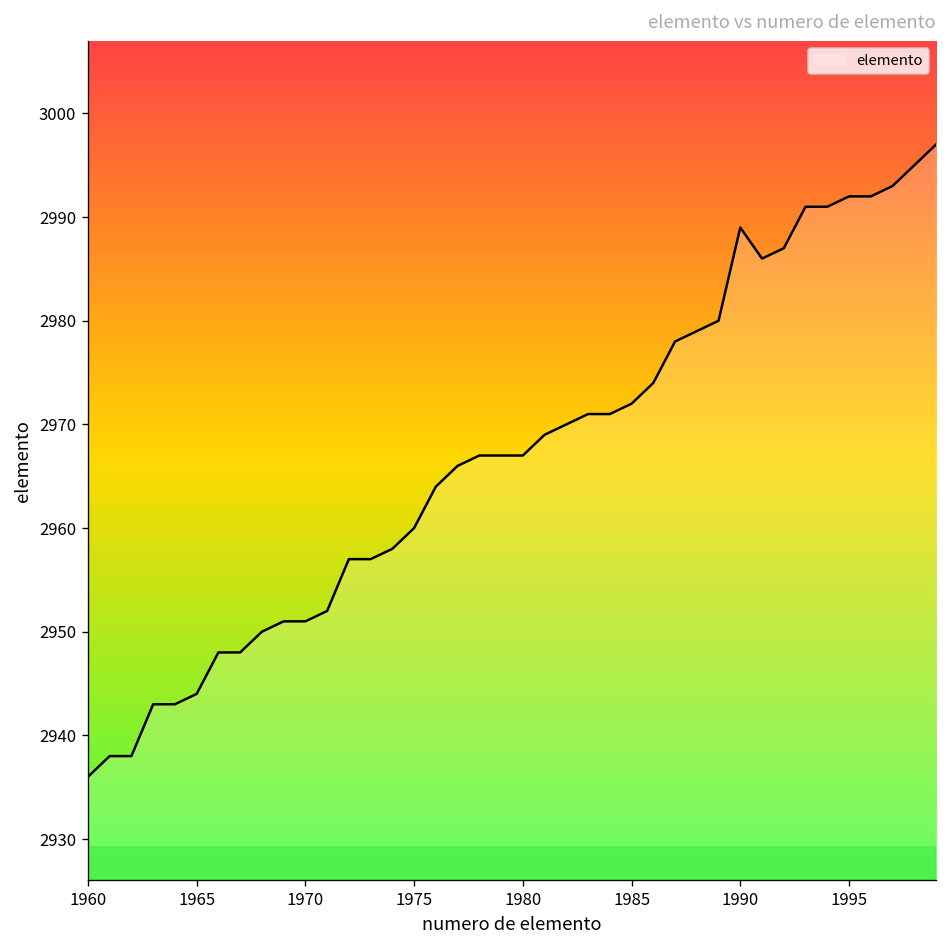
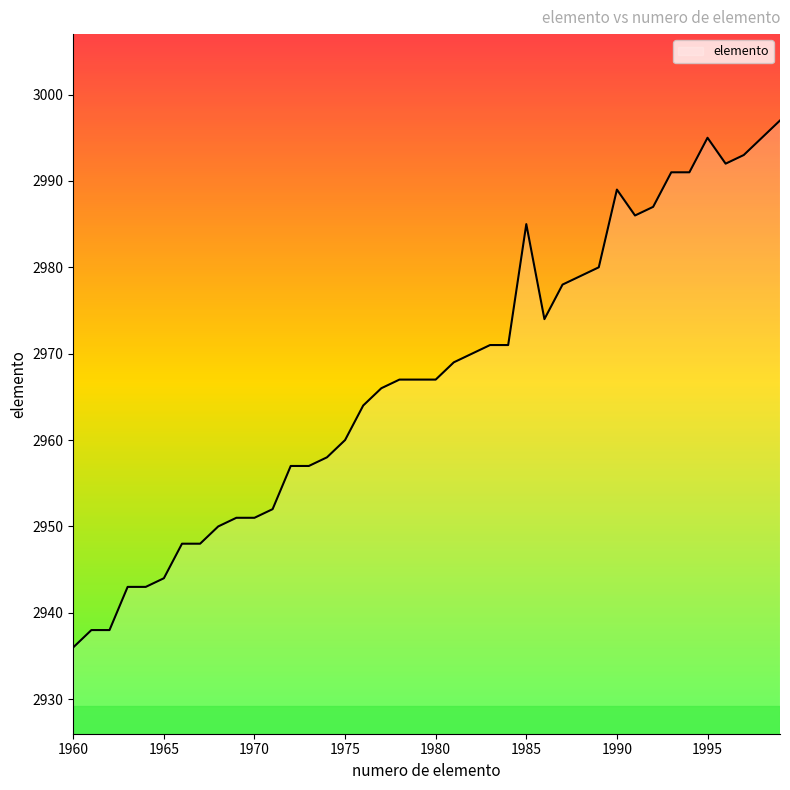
  {
    "1960": 2936,
    "1965": 2944,
    "1970": 2951,
    "1975": 2960,
    "1980": 2967,
-   "1985": 2972,
+   "1985": 2985,
    "1990": 2989,
-   "1995": 2992
+   "1995": 2995
  }
